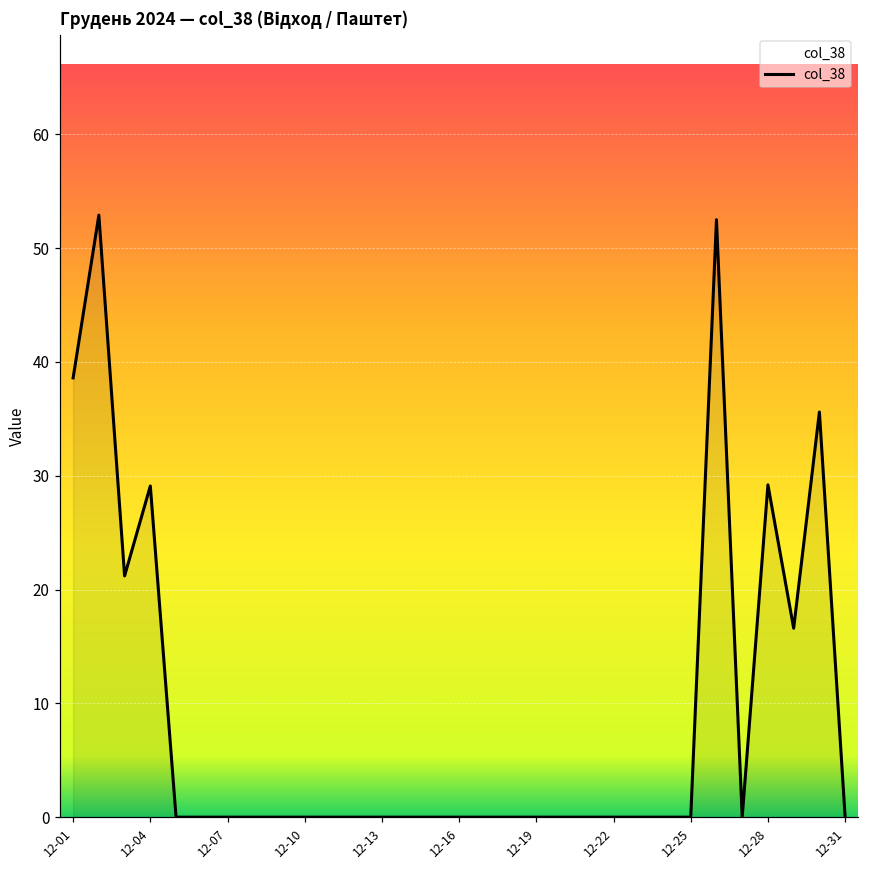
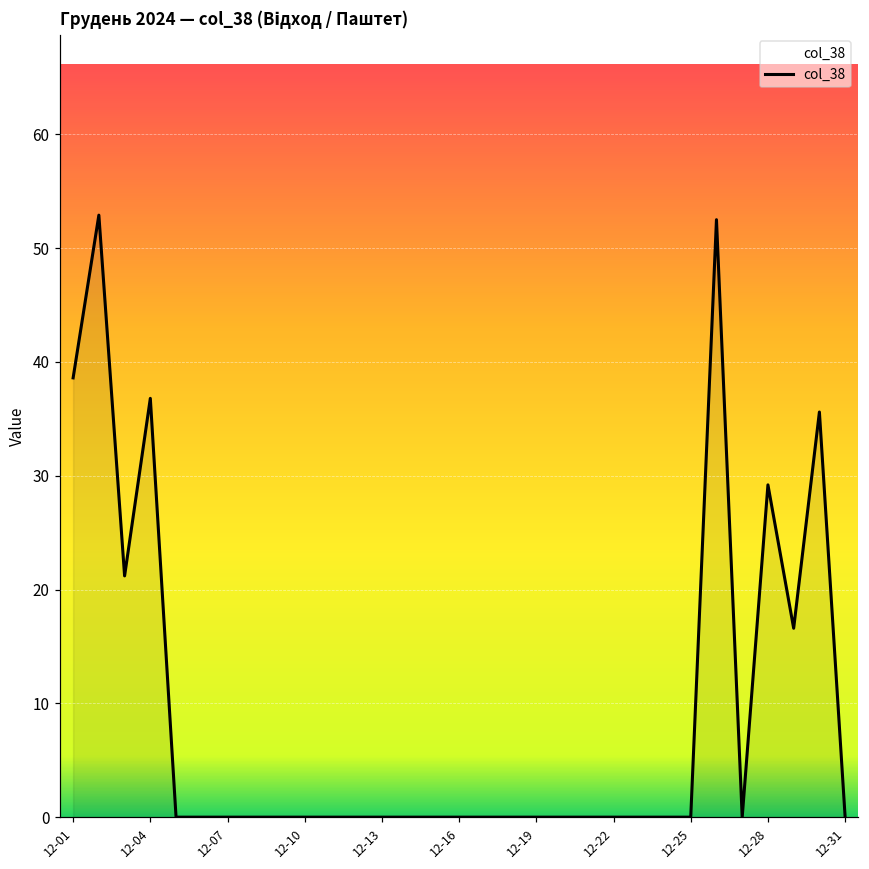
  {
    "12-01": 38.6,
-   "12-04": 29.1,
+   "12-04": 36.8,
    "12-07": 0.0,
    "12-10": 0.0,
    "12-13": 0.0,
    "12-16": 0.0,
    "12-19": 0.0,
    "12-22": 0.0,
    "12-25": 0.0,
    "12-28": 29.2,
    "12-31": 0.0
  }
